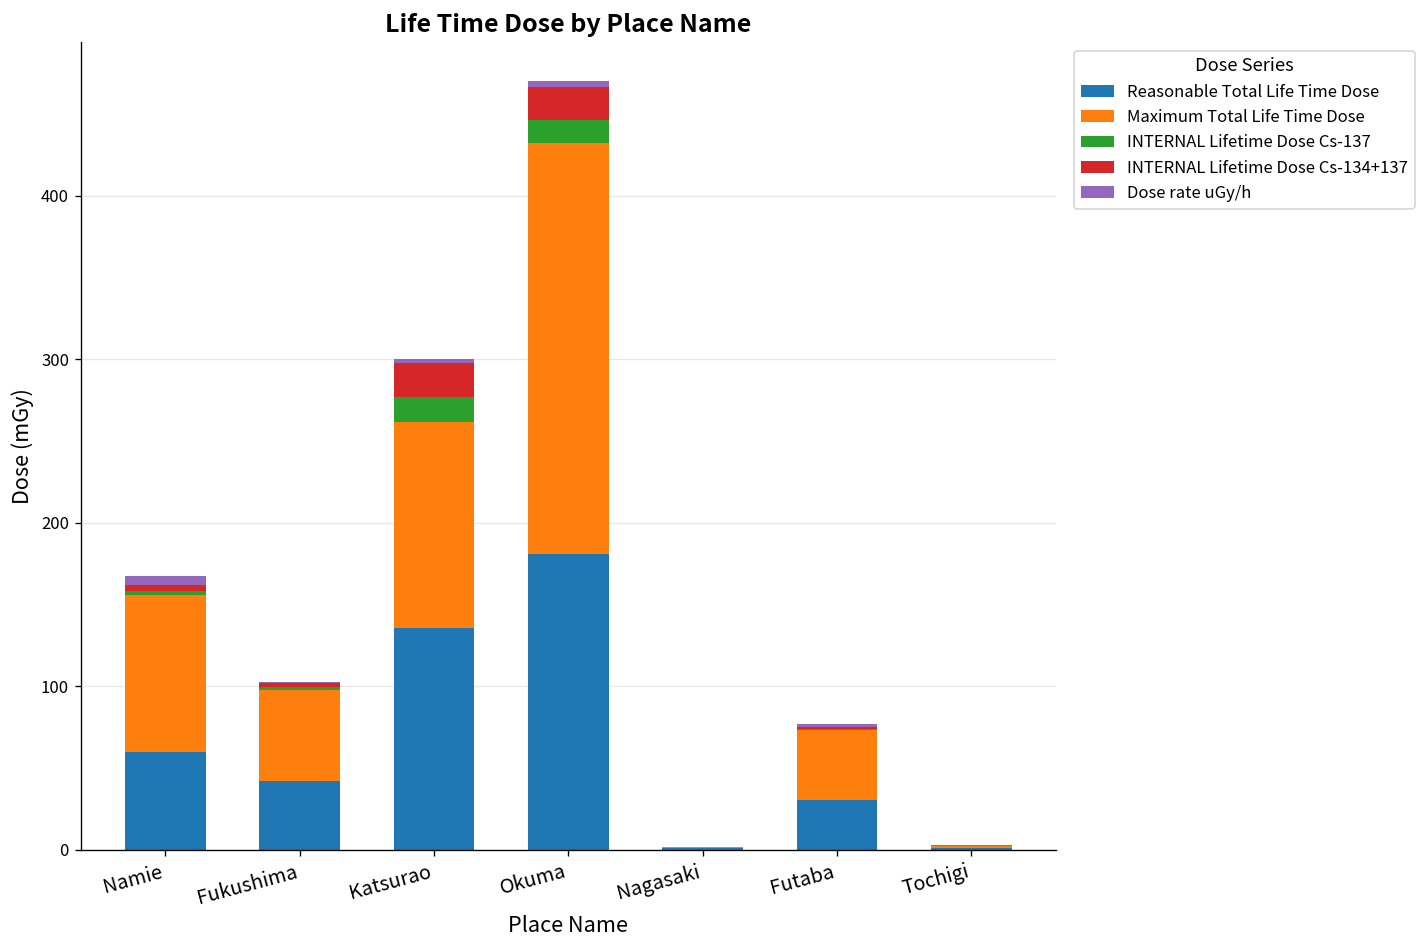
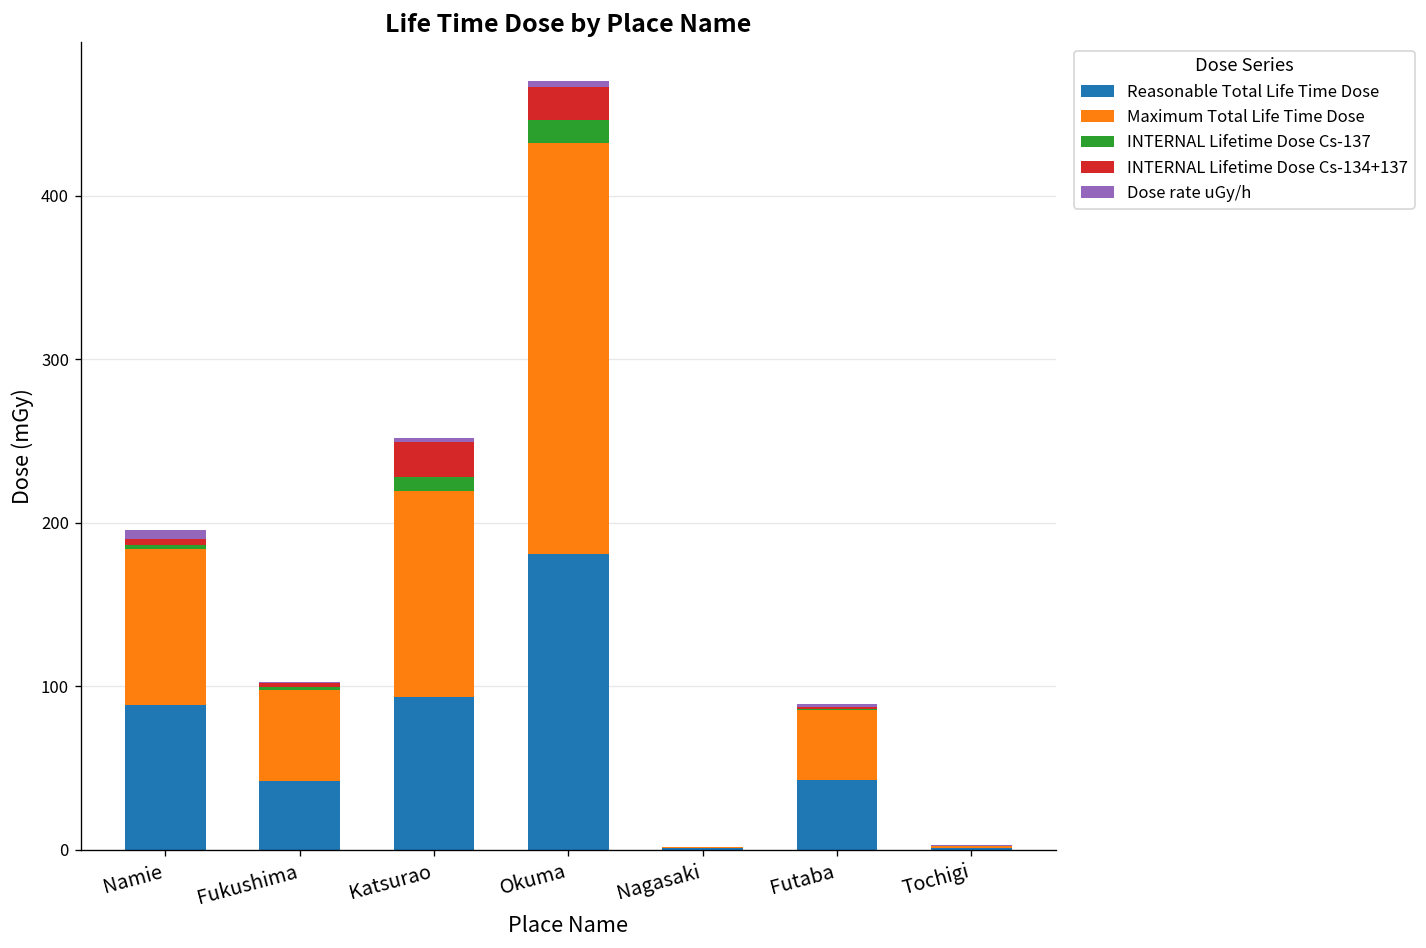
  {
    "Reasonable Total Life Time Dose": {
-     "Namie": 60,
+     "Namie": 88,
      "Fukushima": 42,
-     "Katsurao": 136,
+     "Katsurao": 94,
      "Okuma": 181,
-     "Futaba": 30
+     "Futaba": 42
    },
    "Maximum Total Life Time Dose": {
      "Namie": 96,
      "Fukushima": 56,
      "Katsurao": 126,
      "Okuma": 252,
      "Futaba": 43
    },
    "INTERNAL Lifetime Dose Cs-137": {
      "Namie": 3,
-     "Katsurao": 15,
+     "Katsurao": 9,
      "Okuma": 14
    },
    "INTERNAL Lifetime Dose Cs-134+137": {
      "Namie": 3,
      "Fukushima": 2,
      "Katsurao": 21,
      "Okuma": 20
    },
    "Dose rate uGy/h": {
      "Namie": 6,
      "Katsurao": 3,
      "Okuma": 4
    }
  }
